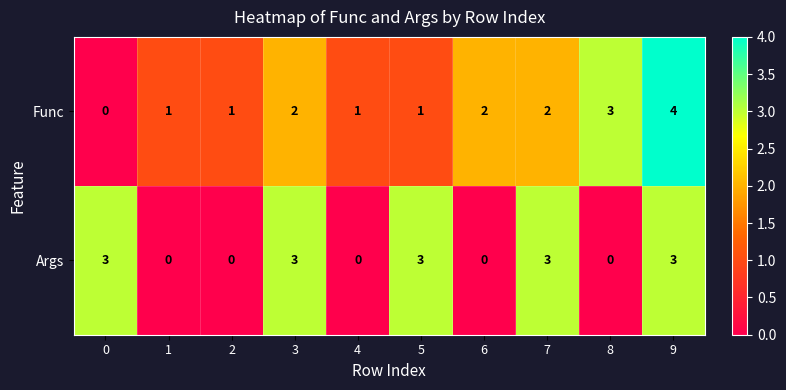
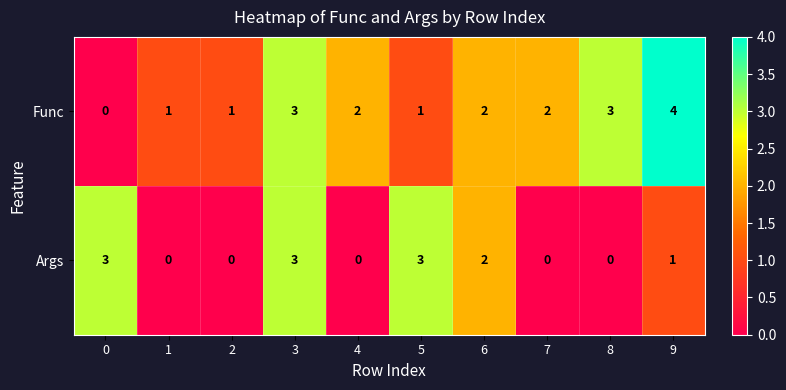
  {
    "Func": {
      "0": 0,
      "1": 1,
      "2": 1,
-     "3": 2,
-     "4": 1,
+     "3": 3,
+     "4": 2,
      "5": 1,
      "6": 2,
      "7": 2,
      "8": 3,
      "9": 4
    },
    "Args": {
      "0": 3,
      "1": 0,
      "2": 0,
      "3": 3,
      "4": 0,
      "5": 3,
-     "6": 0,
-     "7": 3,
+     "6": 2,
+     "7": 0,
      "8": 0,
-     "9": 3
+     "9": 1
    }
  }
